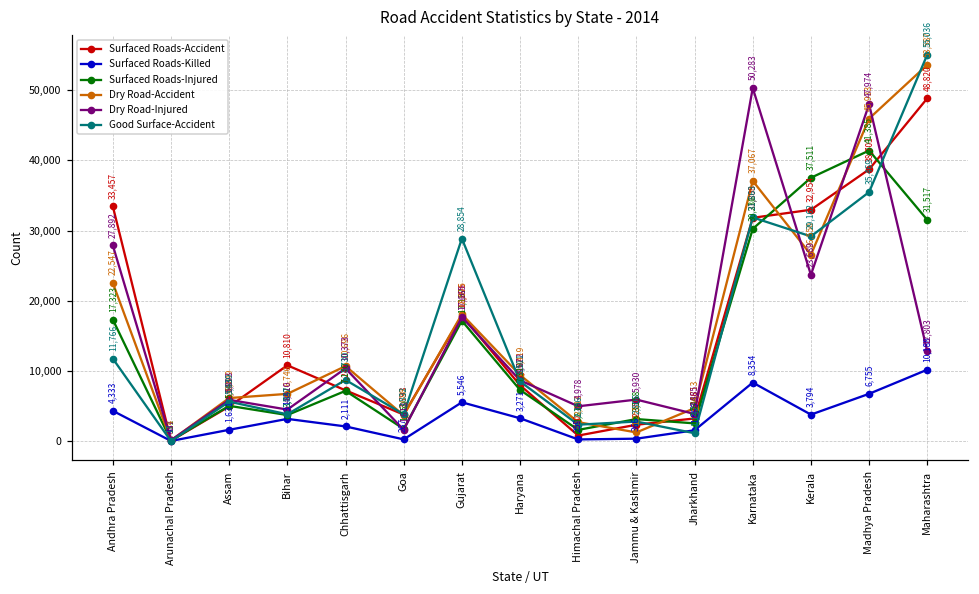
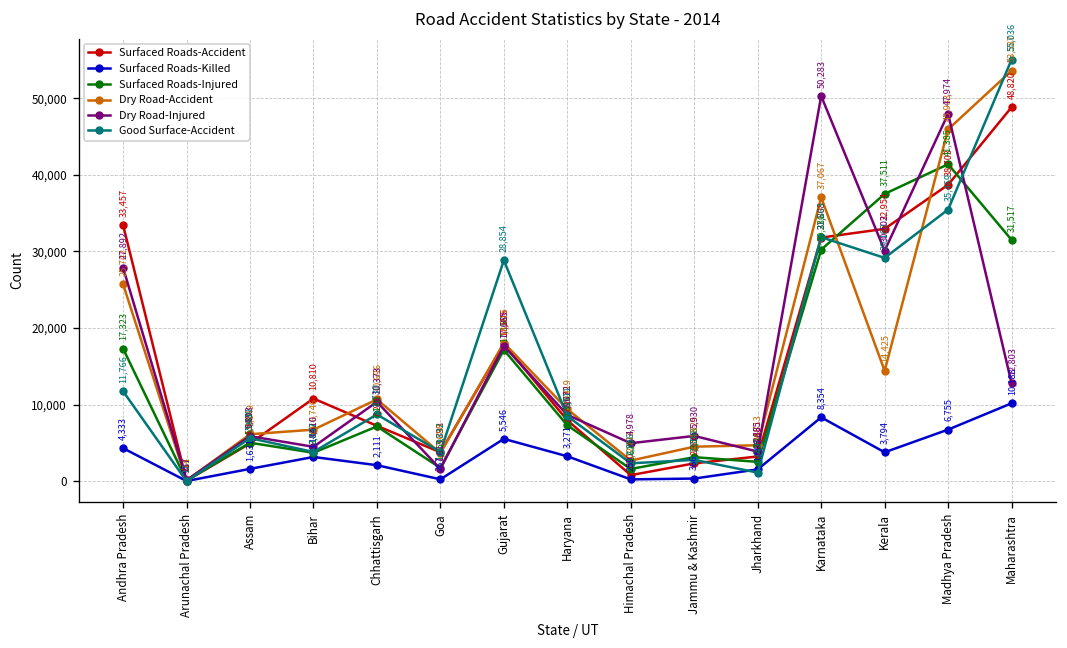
  {
    "Surfaced Roads-Accident": {
      "Andhra Pradesh": "33,457",
      "Bihar": "10,810"
    },
    "Surfaced Roads-Killed": {
      "Andhra Pradesh": "4,333",
      "Chhattisgarh": "2,111",
      "Gujarat": "5,546",
      "Karnataka": "8,354",
      "Kerala": "3,794",
      "Madhya Pradesh": "6,755"
    },
    "Surfaced Roads-Injured": {
      "Andhra Pradesh": "17,323",
      "Kerala": "37,511",
      "Maharashtra": "31,517"
    },
    "Dry Road-Accident": {
-     "Andhra Pradesh": "22,547",
-     "Jammu & Kashmir": "1,255",
+     "Andhra Pradesh": "25,742",
+     "Jammu & Kashmir": "4,525",
      "Karnataka": "37,067",
-     "Kerala": "26,550"
+     "Kerala": "14,425"
    },
    "Dry Road-Injured": {
      "Karnataka": "50,283",
-     "Kerala": "23,689"
+     "Kerala": "30,102"
    },
    "Good Surface-Accident": {
      "Andhra Pradesh": "11,766",
      "Gujarat": "28,854"
    }
  }
